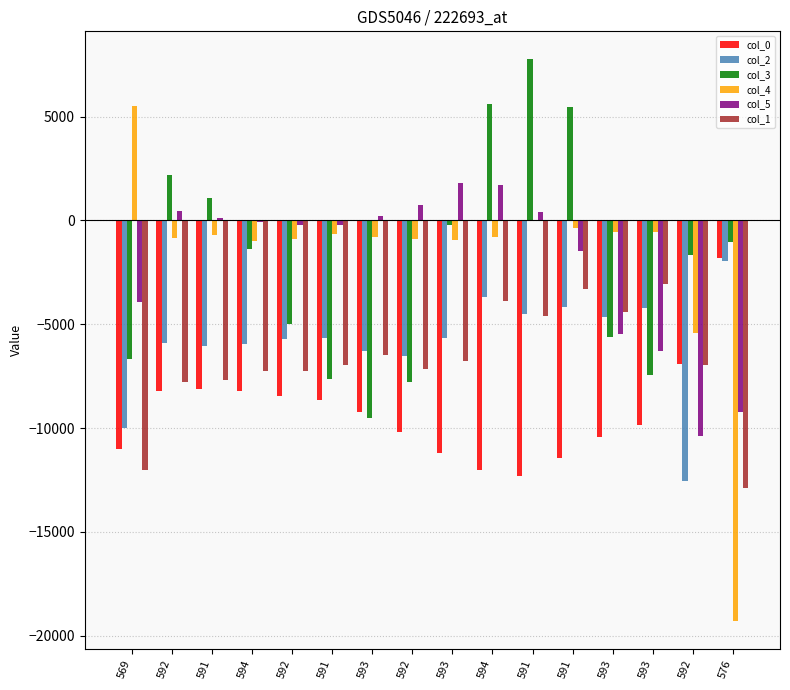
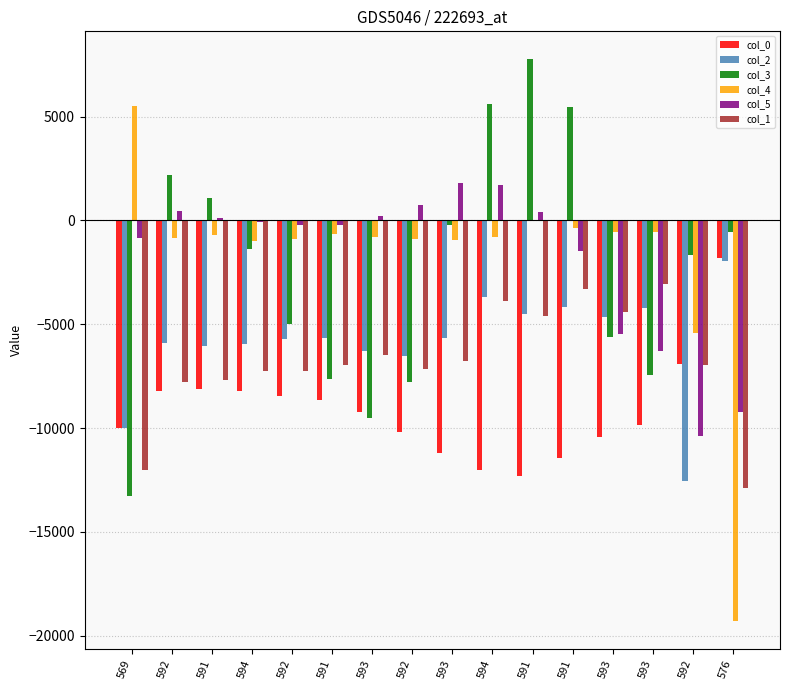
  {
    "col_0": {
-     "569": -11000,
+     "569": -10000,
      "576": -1800
    },
    "col_2": {
      "569": -10000,
      "576": -1900
    },
    "col_3": {
-     "569": -6700,
-     "576": -1000
+     "569": -13300,
+     "576": -600
    },
    "col_4": {
      "569": 5500,
      "576": -19300
    },
    "col_5": {
-     "569": -3900,
+     "569": -900,
      "576": -9300
    },
    "col_1": {
      "569": -12000,
      "576": -12900
    }
  }
